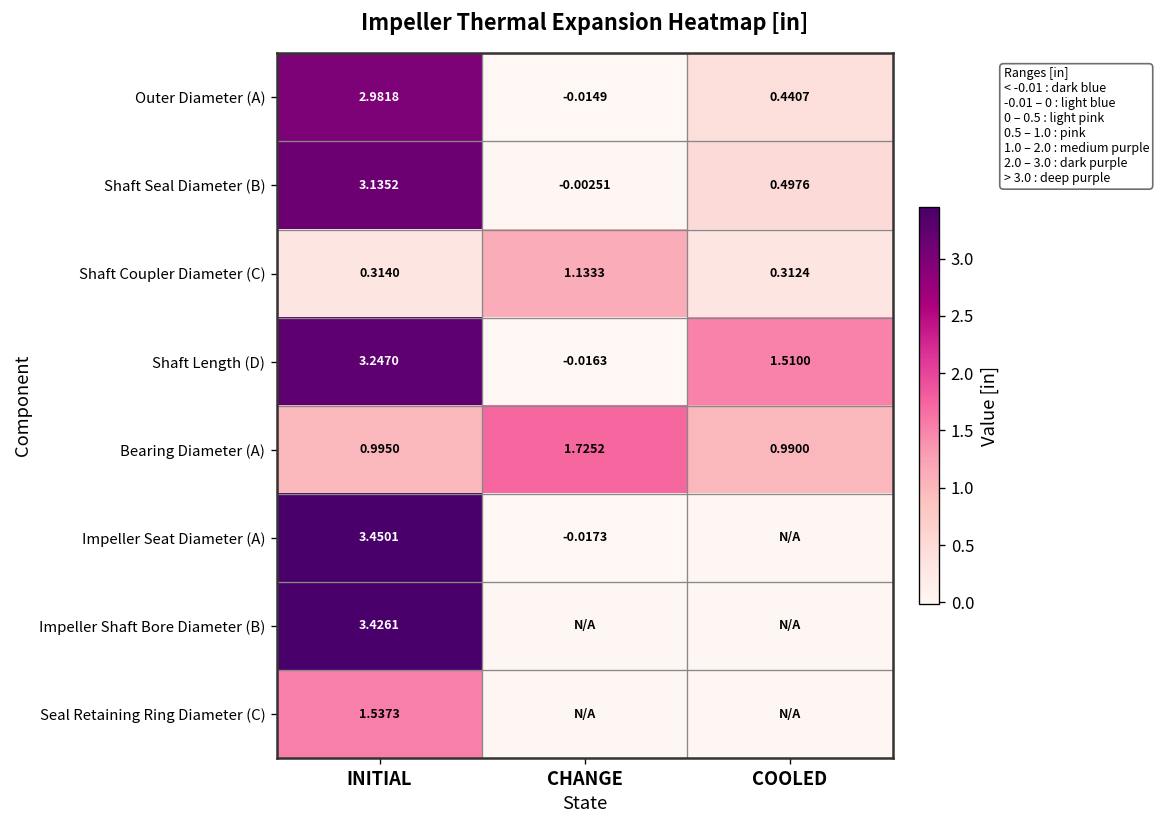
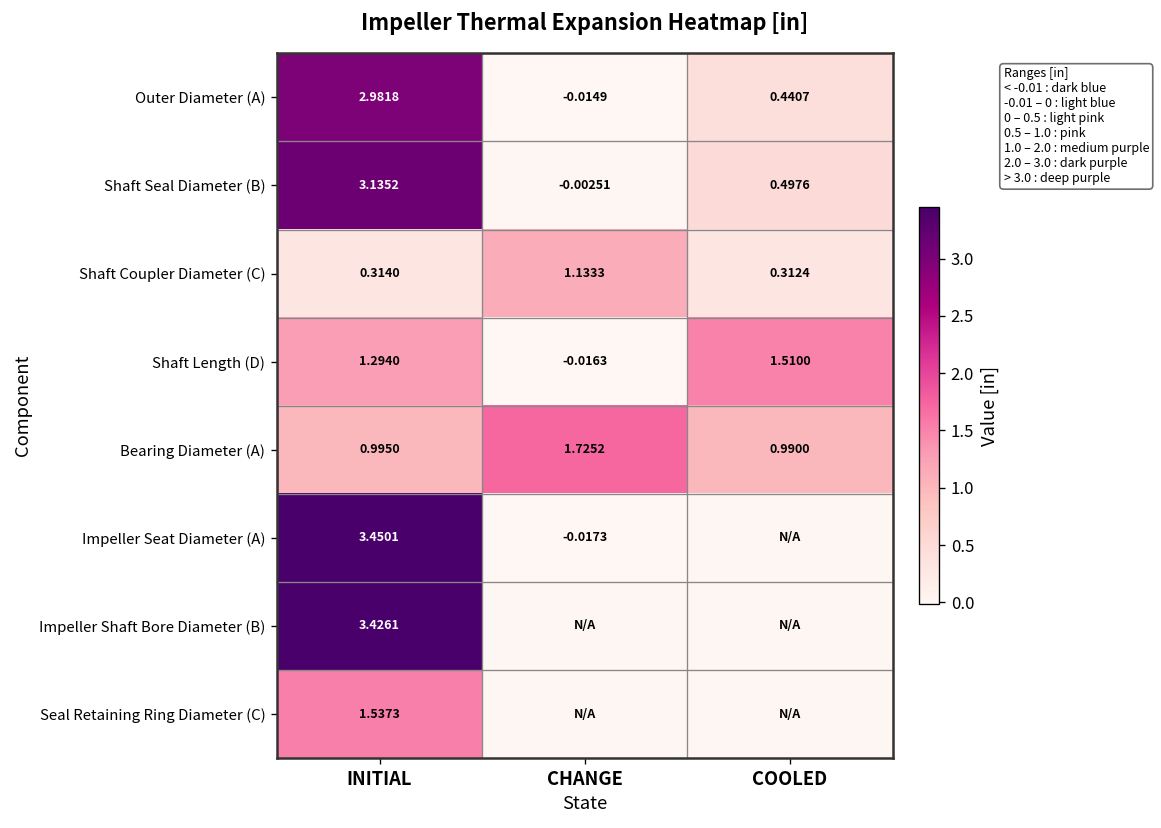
  {
    "Outer Diameter (A)": {
      "INITIAL": 2.9818,
      "CHANGE": -0.0149,
      "COOLED": 0.4407
    },
    "Shaft Seal Diameter (B)": {
      "INITIAL": 3.1352,
      "CHANGE": -0.00251,
      "COOLED": 0.4976
    },
    "Shaft Coupler Diameter (C)": {
      "INITIAL": 0.3140,
      "CHANGE": 1.1333,
      "COOLED": 0.3124
    },
    "Shaft Length (D)": {
-     "INITIAL": 3.2470,
+     "INITIAL": 1.2940,
      "CHANGE": -0.0163,
      "COOLED": 1.5100
    },
    "Bearing Diameter (A)": {
      "INITIAL": 0.9950,
      "CHANGE": 1.7252,
      "COOLED": 0.9900
    },
    "Impeller Seat Diameter (A)": {
      "INITIAL": 3.4501,
      "CHANGE": -0.0173
    },
    "Impeller Shaft Bore Diameter (B)": {
      "INITIAL": 3.4261
    },
    "Seal Retaining Ring Diameter (C)": {
      "INITIAL": 1.5373
    }
  }
